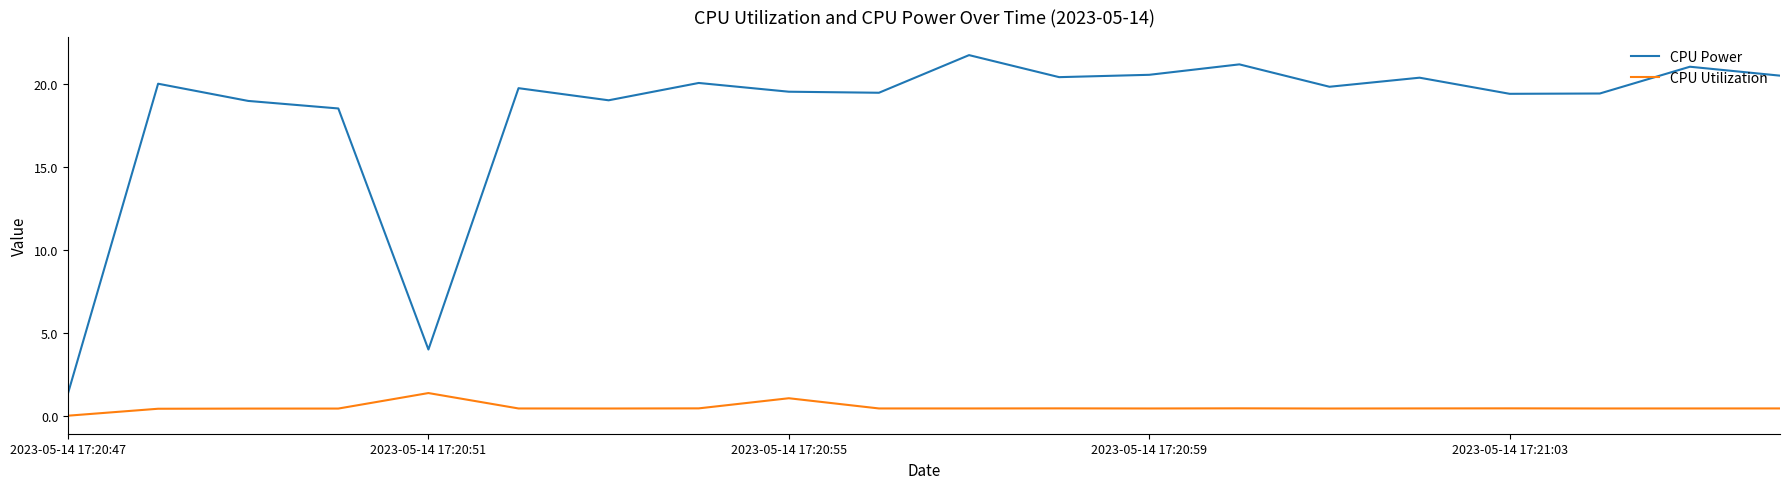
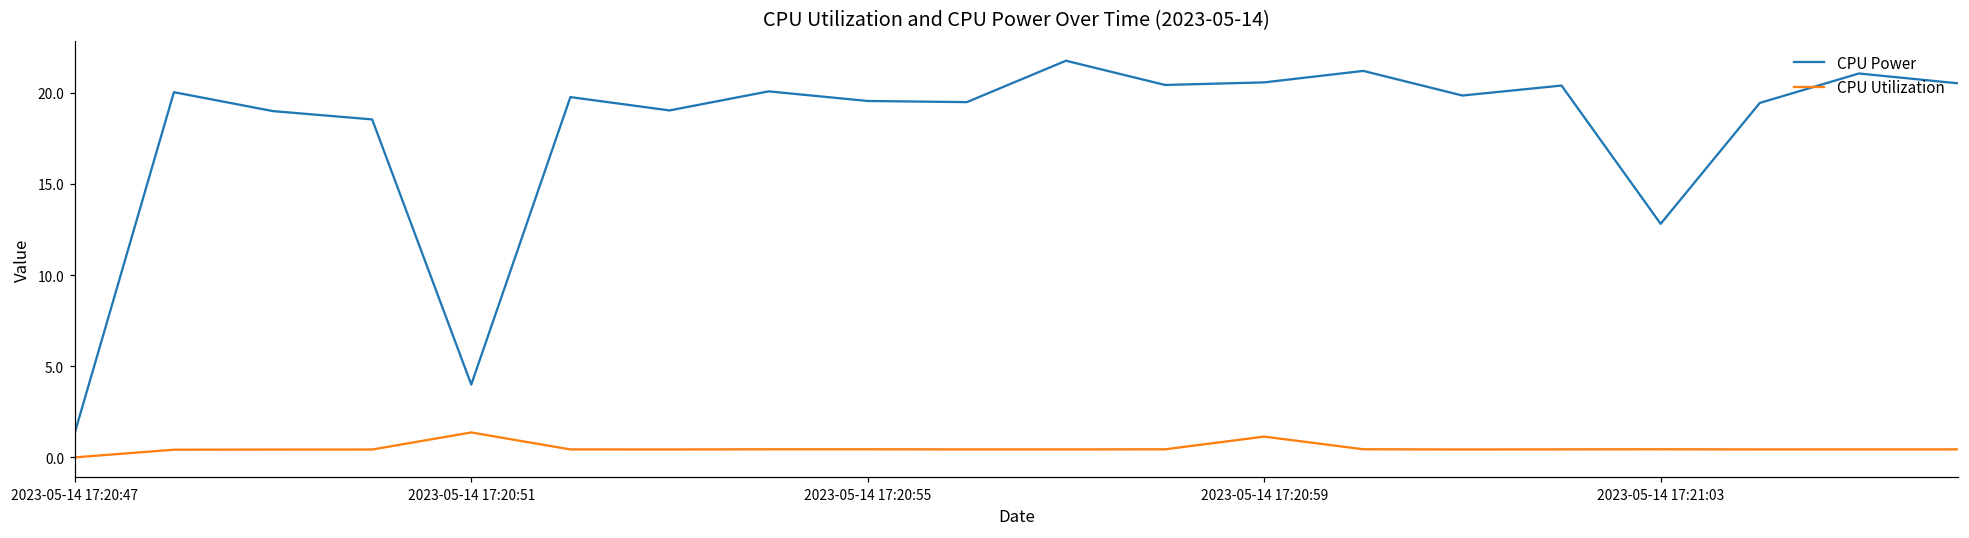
  {
    "CPU Power": {
      "2023-05-14 17:20:47": 1.4,
      "2023-05-14 17:20:51": 4.0,
      "2023-05-14 17:20:55": 19.5,
      "2023-05-14 17:20:59": 20.6,
-     "2023-05-14 17:21:03": 19.4
+     "2023-05-14 17:21:03": 12.8
    },
    "CPU Utilization": {
      "2023-05-14 17:20:47": 0.0,
      "2023-05-14 17:20:51": 1.4,
-     "2023-05-14 17:20:55": 1.1,
-     "2023-05-14 17:20:59": 0.4,
+     "2023-05-14 17:20:55": 0.4,
+     "2023-05-14 17:20:59": 1.1,
      "2023-05-14 17:21:03": 0.4
    }
  }
